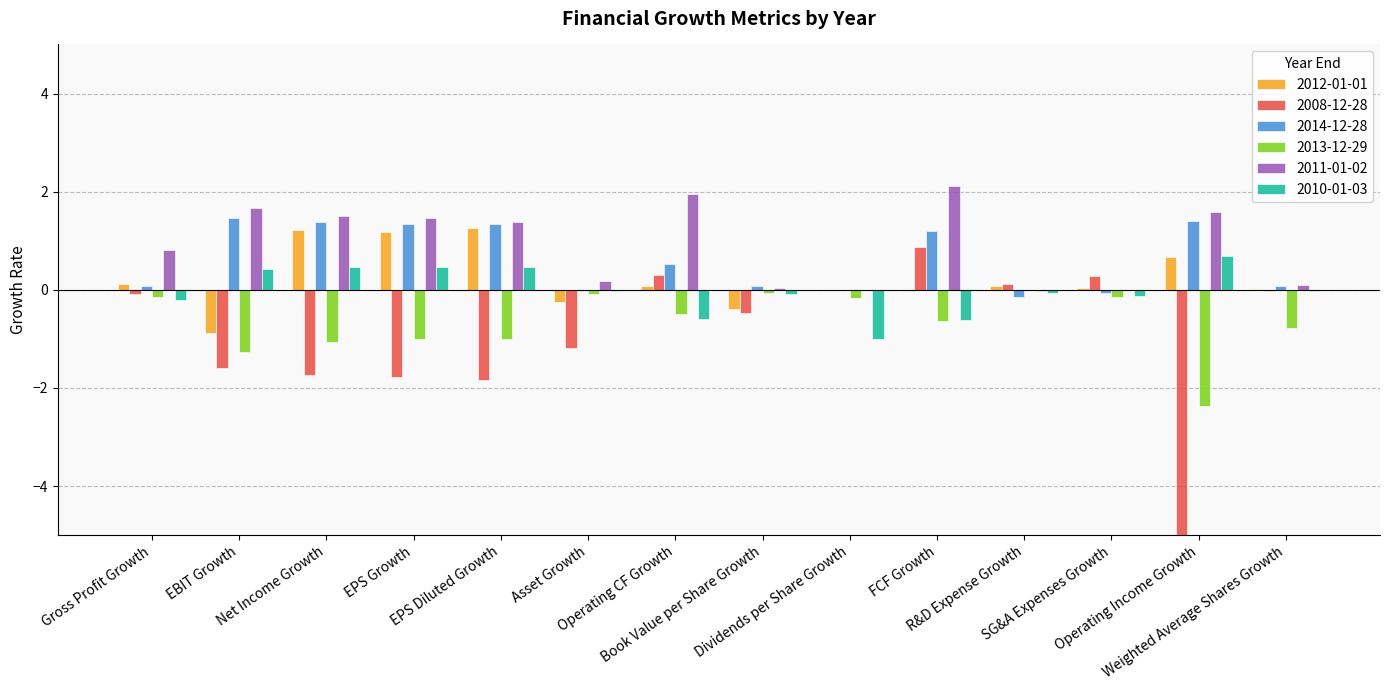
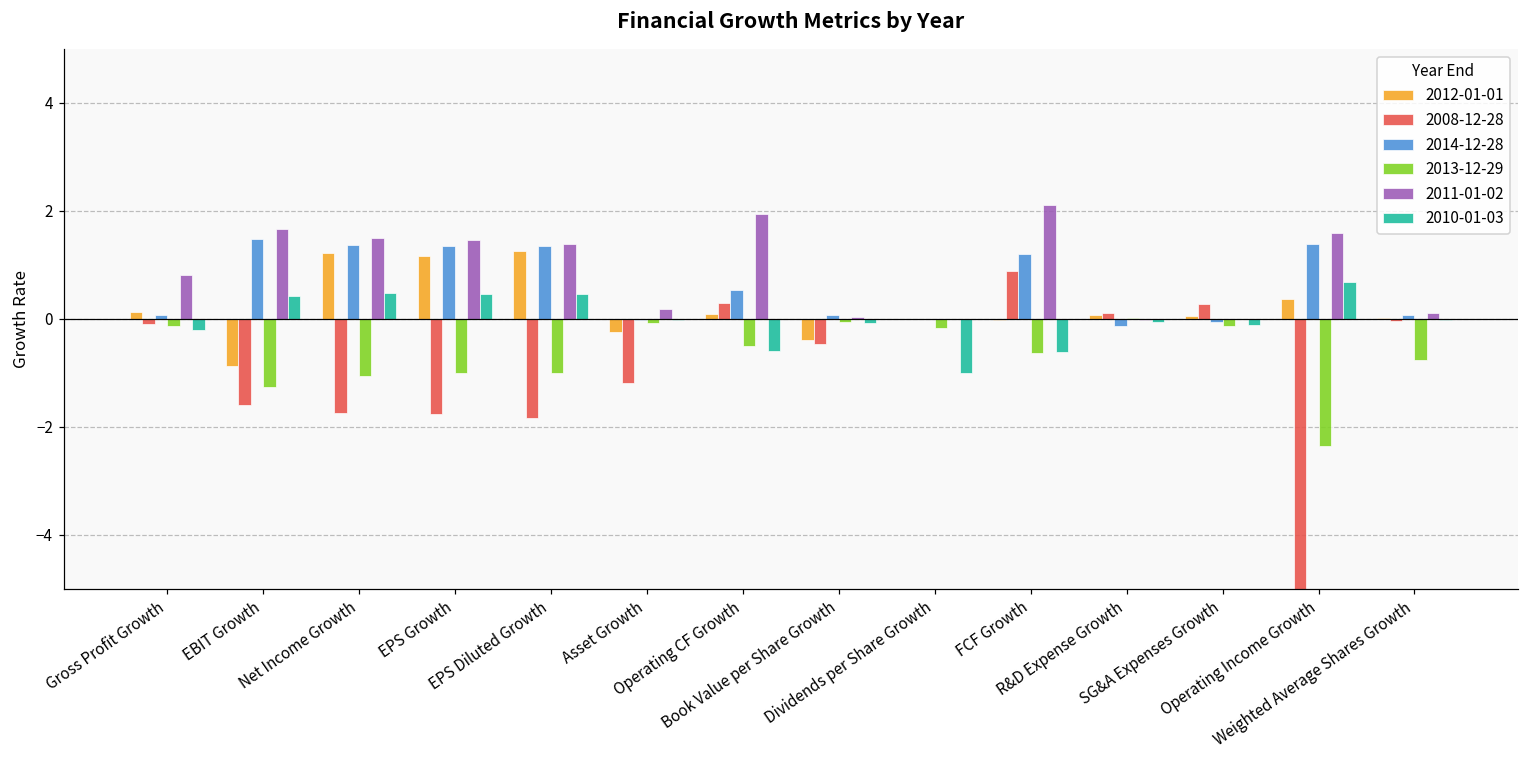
  {
    "2012-01-01": {
      "Gross Profit Growth": 0.1,
      "EBIT Growth": -0.9,
      "Net Income Growth": 1.2,
      "EPS Growth": 1.2,
      "EPS Diluted Growth": 1.3,
      "Asset Growth": -0.2,
      "Operating CF Growth": 0.1,
      "Book Value per Share Growth": -0.4,
      "Dividends per Share Growth": 0.0,
      "R&D Expense Growth": 0.1,
-     "Operating Income Growth": 0.7
+     "Operating Income Growth": 0.4
    },
    "2008-12-28": {
      "Gross Profit Growth": -0.1,
      "EBIT Growth": -1.6,
      "Net Income Growth": -1.7,
      "EPS Growth": -1.8,
      "EPS Diluted Growth": -1.8,
      "Asset Growth": -1.2,
      "Operating CF Growth": 0.3,
      "Book Value per Share Growth": -0.5,
      "Dividends per Share Growth": 0.0,
      "FCF Growth": 0.9,
      "R&D Expense Growth": 0.1,
      "SG&A Expenses Growth": 0.3
    },
    "2014-12-28": {
      "Gross Profit Growth": 0.1,
      "EBIT Growth": 1.5,
      "Net Income Growth": 1.4,
      "EPS Growth": 1.3,
      "EPS Diluted Growth": 1.3,
      "Operating CF Growth": 0.5,
      "Book Value per Share Growth": 0.1,
      "Dividends per Share Growth": 0.0,
      "FCF Growth": 1.2,
      "R&D Expense Growth": -0.1,
      "SG&A Expenses Growth": -0.1,
      "Operating Income Growth": 1.4,
      "Weighted Average Shares Growth": 0.1
    },
    "2013-12-29": {
      "Gross Profit Growth": -0.1,
      "EBIT Growth": -1.3,
      "Net Income Growth": -1.1,
      "EPS Growth": -1.0,
      "EPS Diluted Growth": -1.0,
      "Asset Growth": -0.1,
      "Operating CF Growth": -0.5,
      "Book Value per Share Growth": -0.1,
      "Dividends per Share Growth": -0.2,
      "FCF Growth": -0.6,
      "SG&A Expenses Growth": -0.1,
      "Operating Income Growth": -2.4,
      "Weighted Average Shares Growth": -0.8
    },
    "2011-01-02": {
      "Gross Profit Growth": 0.8,
      "EBIT Growth": 1.7,
      "Net Income Growth": 1.5,
      "EPS Growth": 1.5,
      "EPS Diluted Growth": 1.4,
      "Asset Growth": 0.2,
      "Operating CF Growth": 1.9,
      "Dividends per Share Growth": 0.0,
      "FCF Growth": 2.1,
      "Operating Income Growth": 1.6,
      "Weighted Average Shares Growth": 0.1
    },
    "2010-01-03": {
      "Gross Profit Growth": -0.2,
      "EBIT Growth": 0.4,
      "Net Income Growth": 0.5,
      "EPS Growth": 0.5,
      "EPS Diluted Growth": 0.5,
      "Operating CF Growth": -0.6,
      "Book Value per Share Growth": -0.1,
      "Dividends per Share Growth": -1.0,
      "FCF Growth": -0.6,
      "R&D Expense Growth": -0.1,
      "SG&A Expenses Growth": -0.1,
      "Operating Income Growth": 0.7
    }
  }
